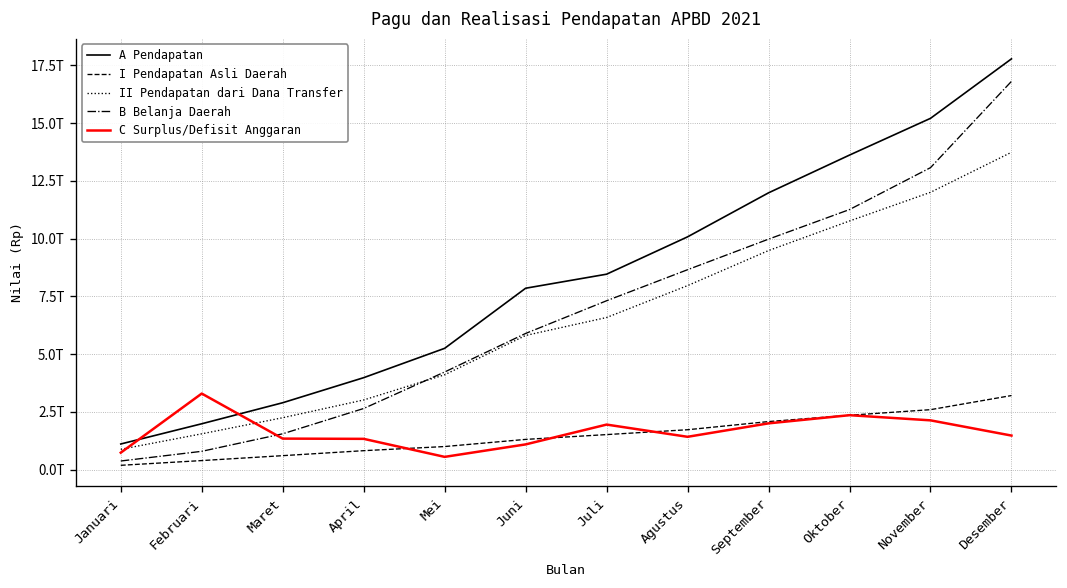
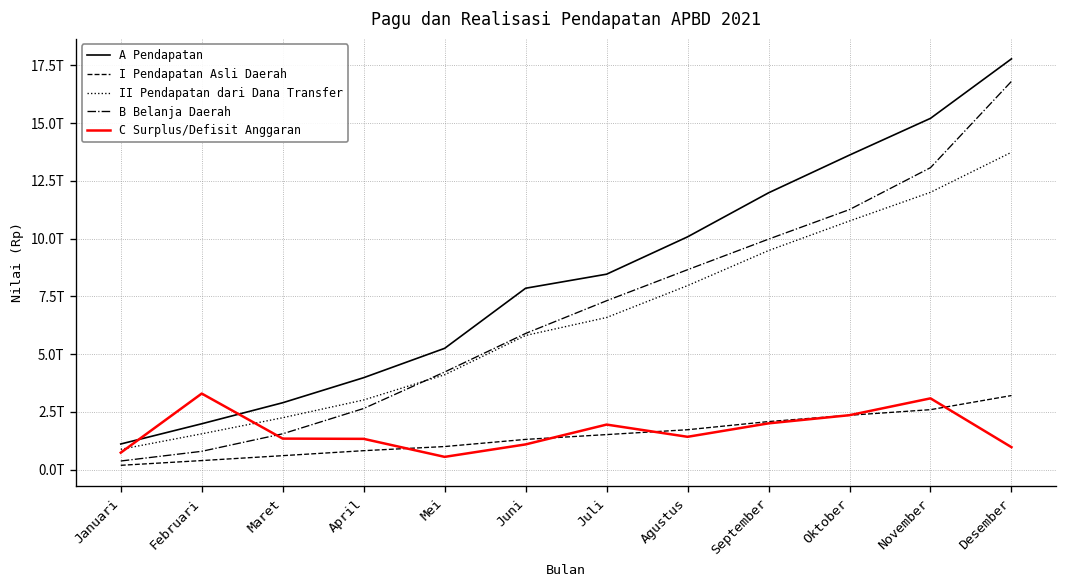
  {
    "C Surplus/Defisit Anggaran": {
      "Januari": "0.7T",
      "Februari": "3.3T",
      "Maret": "1.3T",
      "April": "1.3T",
      "Mei": "0.6T",
      "Juni": "1.1T",
      "Juli": "2.0T",
      "Agustus": "1.4T",
-     "November": "2.1T",
-     "Desember": "1.5T"
+     "November": "3.1T",
+     "Desember": "1.0T"
    }
  }
